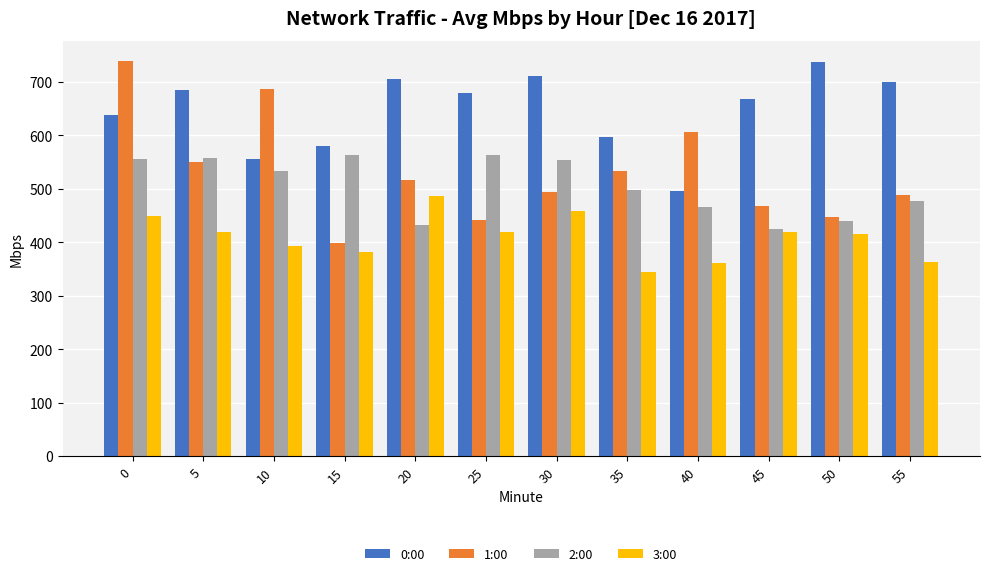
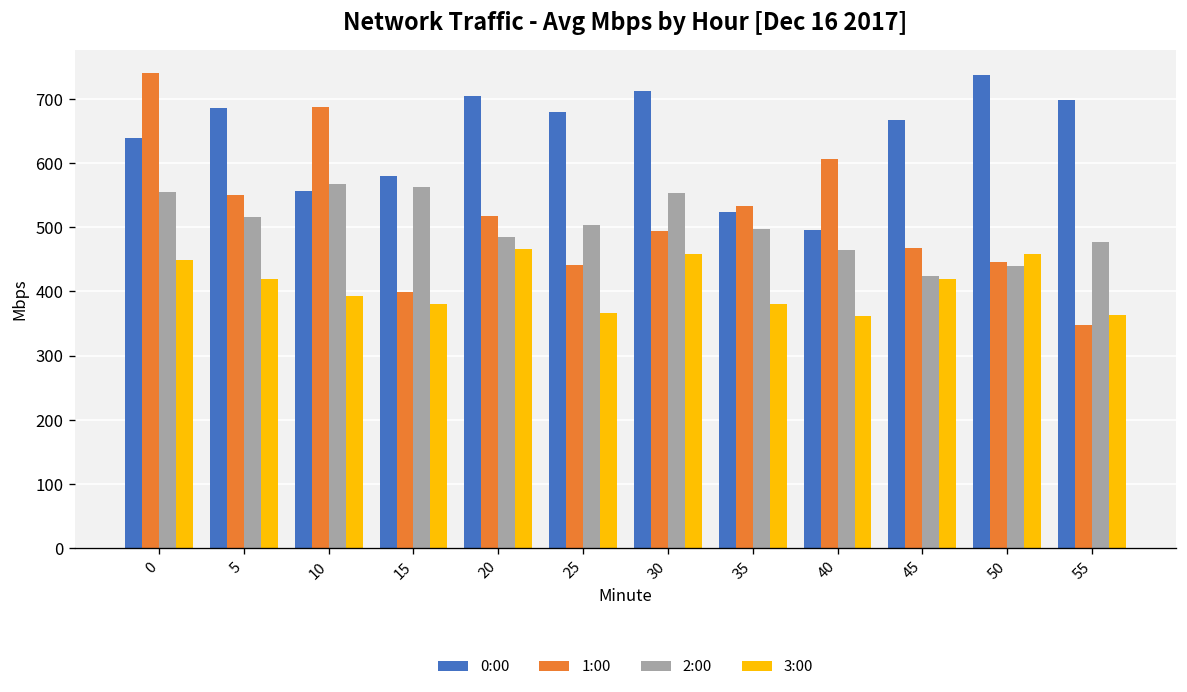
  {
    "0:00": {
      "0": 640,
      "5": 690,
      "10": 560,
      "15": 580,
      "20": 710,
      "25": 680,
      "30": 710,
-     "35": 600,
+     "35": 520,
      "40": 500,
      "45": 670,
      "50": 740,
      "55": 700
    },
    "1:00": {
      "0": 740,
      "5": 550,
      "10": 690,
      "15": 400,
      "20": 520,
      "25": 440,
      "30": 490,
      "35": 530,
      "40": 610,
      "45": 470,
      "50": 450,
-     "55": 490
+     "55": 350
    },
    "2:00": {
      "0": 560,
-     "5": 560,
-     "10": 530,
+     "5": 520,
+     "10": 570,
      "15": 560,
-     "20": 430,
-     "25": 560,
+     "20": 480,
+     "25": 500,
      "30": 550,
      "35": 500,
      "40": 470,
      "45": 420,
      "50": 440,
      "55": 480
    },
    "3:00": {
      "0": 450,
      "5": 420,
      "10": 390,
      "15": 380,
-     "20": 490,
-     "25": 420,
+     "20": 470,
+     "25": 370,
      "30": 460,
-     "35": 340,
+     "35": 380,
      "40": 360,
      "45": 420,
-     "50": 420,
+     "50": 460,
      "55": 360
    }
  }
